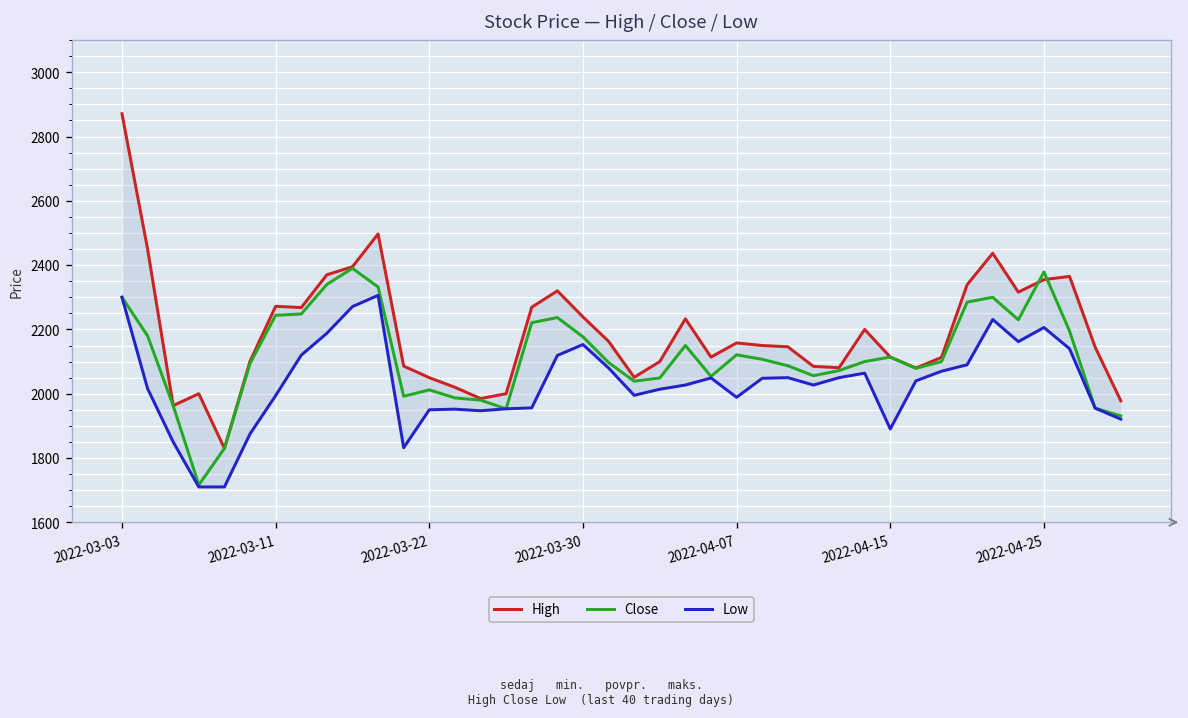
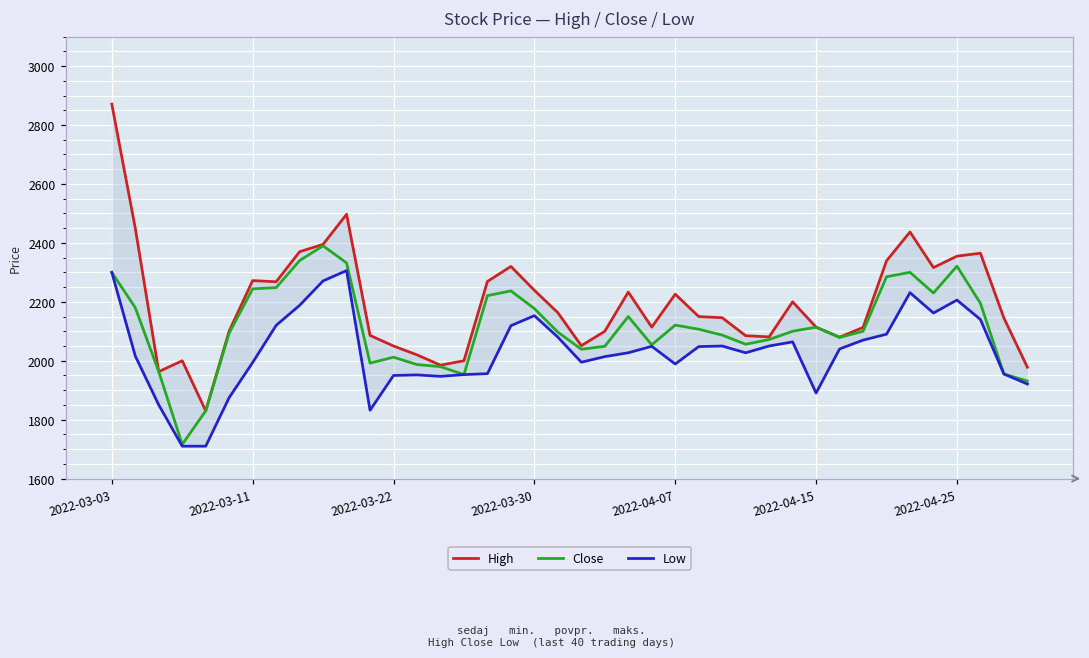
  {
    "High": {
      "2022-03-03": 2870,
      "2022-03-11": 2270,
      "2022-03-22": 2050,
      "2022-03-30": 2240,
-     "2022-04-07": 2160,
+     "2022-04-07": 2230,
      "2022-04-25": 2360
    },
    "Close": {
      "2022-03-11": 2240,
      "2022-03-22": 2010,
      "2022-03-30": 2180,
      "2022-04-07": 2120,
-     "2022-04-25": 2380
+     "2022-04-25": 2320
    },
    "Low": {
      "2022-03-11": 1990,
      "2022-03-22": 1950,
      "2022-03-30": 2150,
      "2022-04-07": 1990,
      "2022-04-15": 1890,
      "2022-04-25": 2210
    }
  }
